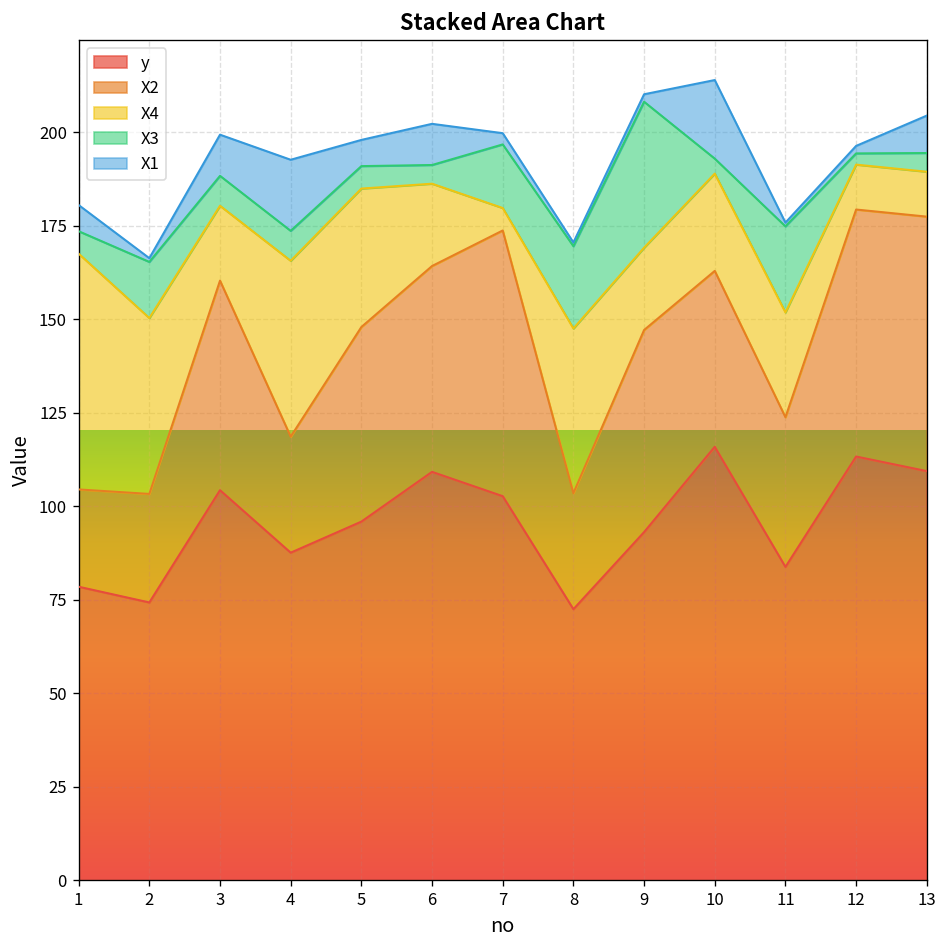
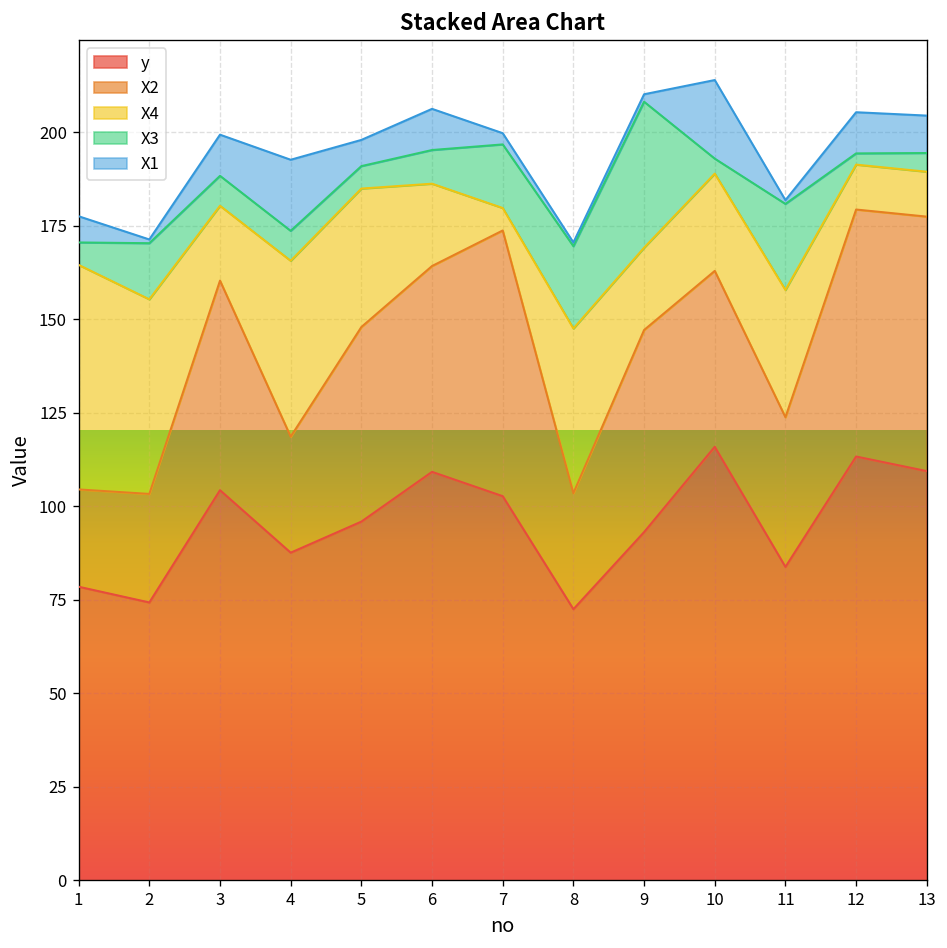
  {
    "X4": {
-     "1": 63,
-     "2": 47,
+     "1": 60,
+     "2": 52,
      "3": 20,
      "4": 47,
      "5": 37,
      "6": 22,
      "7": 6,
      "8": 44,
      "9": 22,
      "10": 26,
-     "11": 28,
+     "11": 34,
      "12": 12,
      "13": 12
    },
    "X3": {
      "1": 6,
      "2": 15,
      "3": 8,
      "4": 8,
      "5": 6,
-     "6": 5,
+     "6": 9,
      "7": 17,
      "8": 22,
      "9": 39,
      "10": 4,
      "11": 23,
      "12": 3,
      "13": 5
    },
    "X1": {
      "1": 7,
      "2": 1,
      "3": 11,
      "4": 19,
      "5": 7,
      "6": 11,
      "7": 3,
      "8": 1,
      "9": 2,
      "10": 21,
      "11": 1,
-     "12": 2,
+     "12": 11,
      "13": 10
    }
  }
